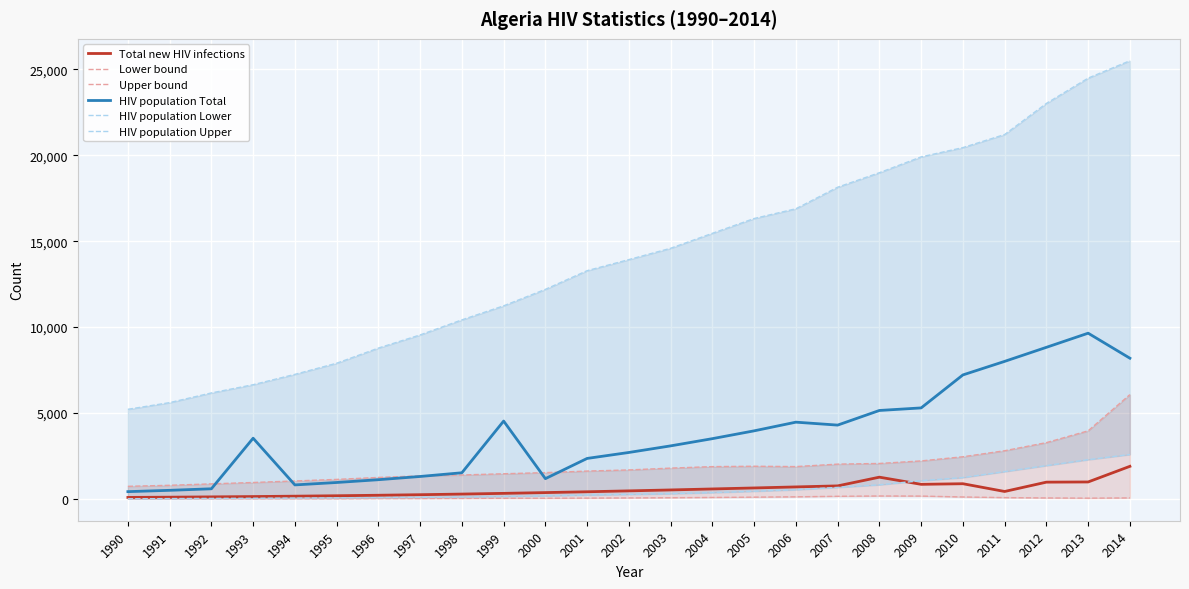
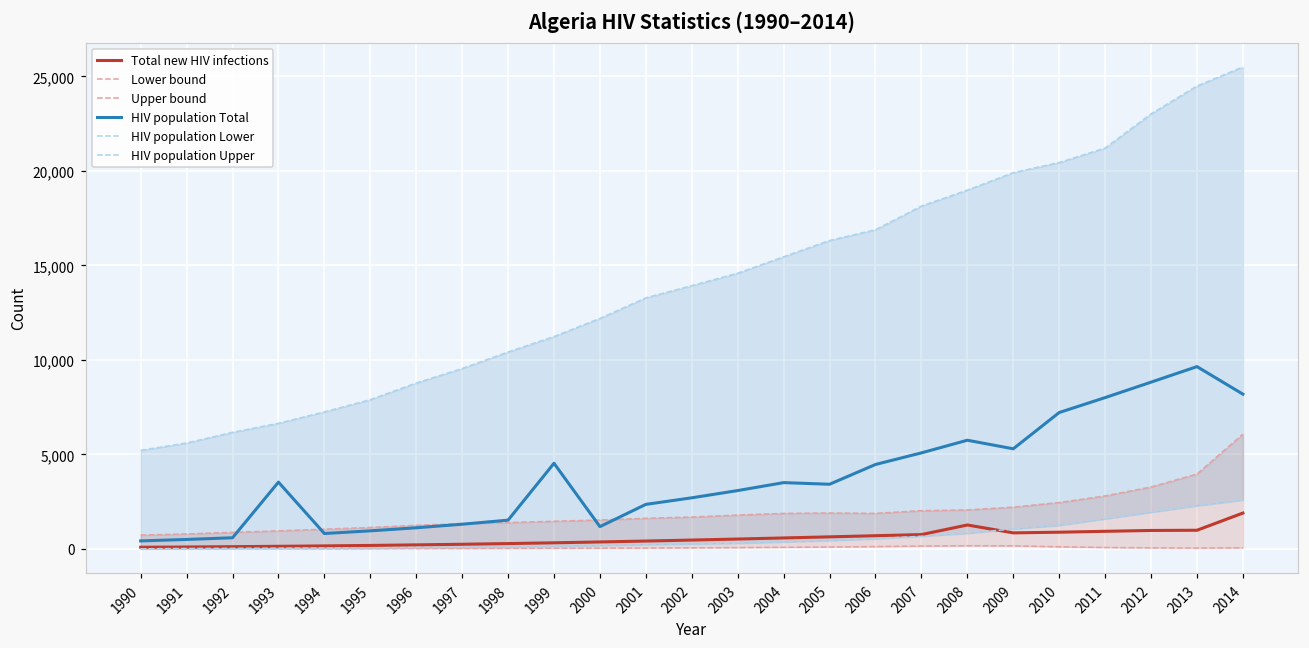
  {
    "Total new HIV infections": {
      "1997": "200",
      "1998": "300",
      "1999": "300",
      "2000": "400",
      "2001": "400",
      "2002": "500",
      "2003": "500",
      "2004": "600",
      "2005": "600",
      "2006": "700",
      "2008": "1,300",
      "2009": "800",
      "2010": "900",
-     "2011": "400",
+     "2011": "900",
      "2012": "1,000",
      "2013": "1,000",
      "2014": "1,900"
    },
    "HIV population Total": {
      "1990": "400",
      "1991": "500",
      "1992": "600",
      "1993": "3,500",
      "1994": "800",
      "1995": "1,000",
      "1999": "4,500",
      "2000": "1,200",
      "2001": "2,400",
      "2002": "2,700",
      "2003": "3,100",
      "2004": "3,500",
-     "2005": "4,000",
+     "2005": "3,400",
      "2006": "4,500",
-     "2007": "4,300",
-     "2008": "5,100",
+     "2007": "5,100",
+     "2008": "5,700",
      "2009": "5,300",
      "2010": "7,200",
      "2011": "8,000",
      "2012": "8,800",
      "2013": "9,600",
      "2014": "8,200"
    }
  }
